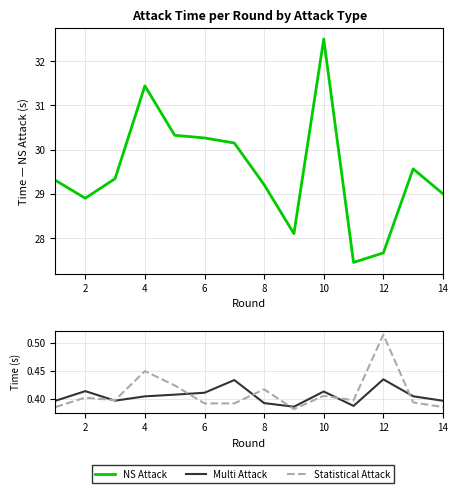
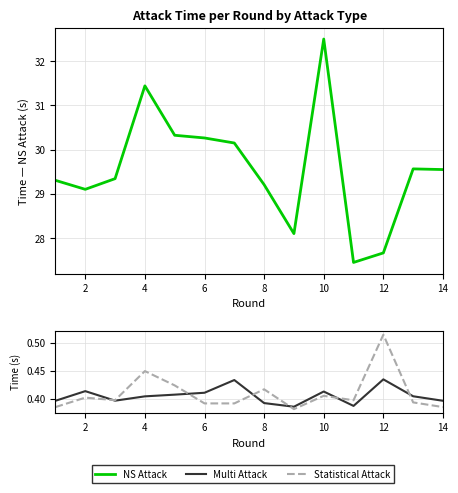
  {
    "Attack Time per Round by Attack Type": {
-     "2": 28.9,
+     "2": 29.1,
      "4": 31.4,
      "6": 30.3,
      "8": 29.2,
      "10": 32.5,
      "12": 27.7,
-     "14": 29.0
+     "14": 29.6
    }
  }
